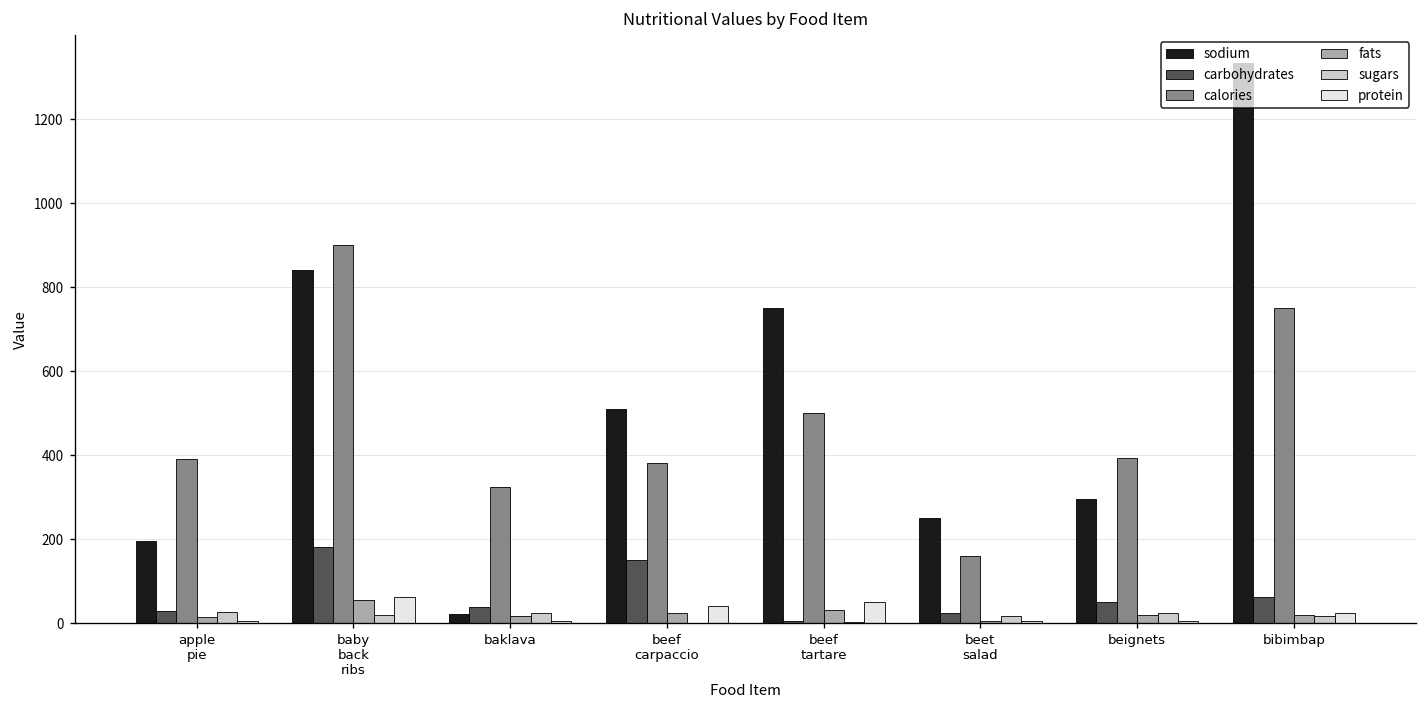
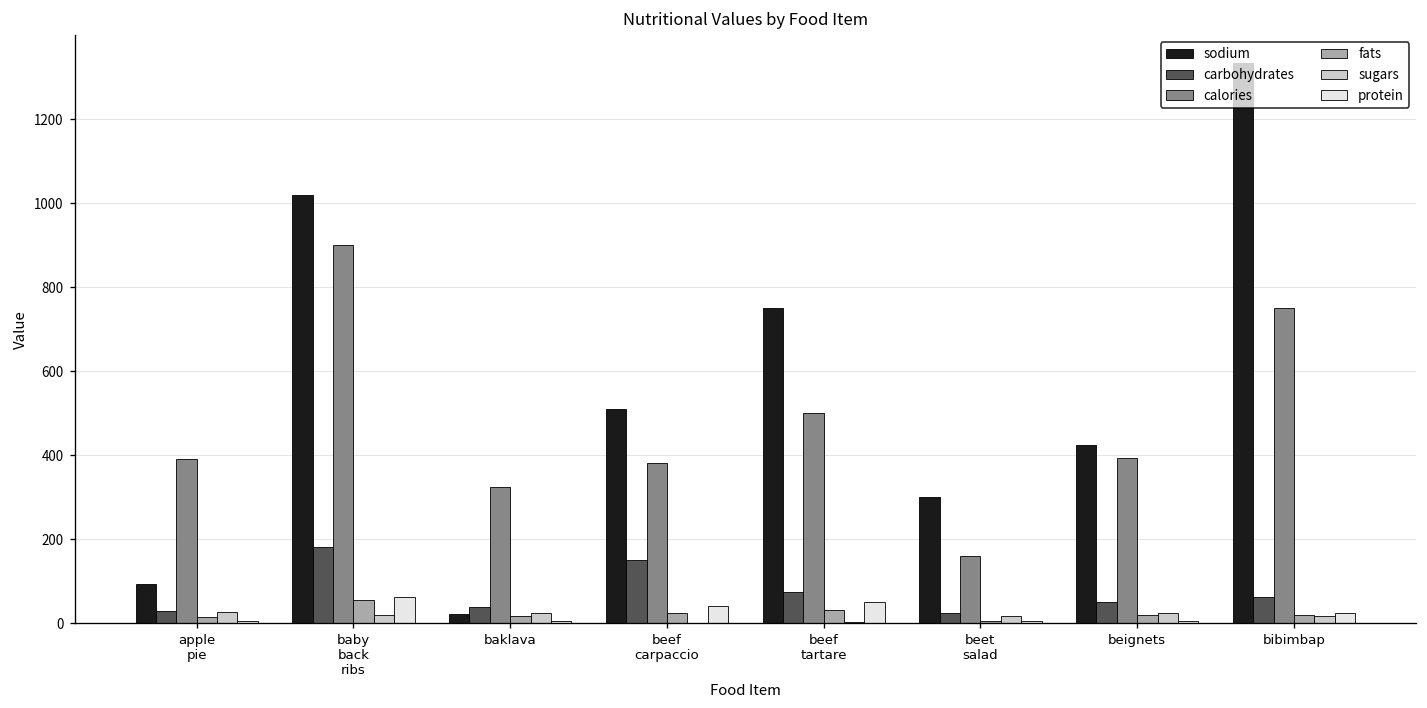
  {
    "sodium": {
-     "apple pie": 200,
-     "baby back ribs": 840,
+     "apple pie": 90,
+     "baby back ribs": 1020,
      "baklava": 20,
      "beef carpaccio": 510,
      "beef tartare": 750,
-     "beet salad": 250,
-     "beignets": 300
+     "beet salad": 300,
+     "beignets": 420
    },
    "carbohydrates": {
      "apple pie": 30,
      "baby back ribs": 180,
      "baklava": 40,
      "beef carpaccio": 150,
-     "beef tartare": 0,
+     "beef tartare": 70,
      "beet salad": 20,
      "beignets": 50,
      "bibimbap": 60
    }
  }
